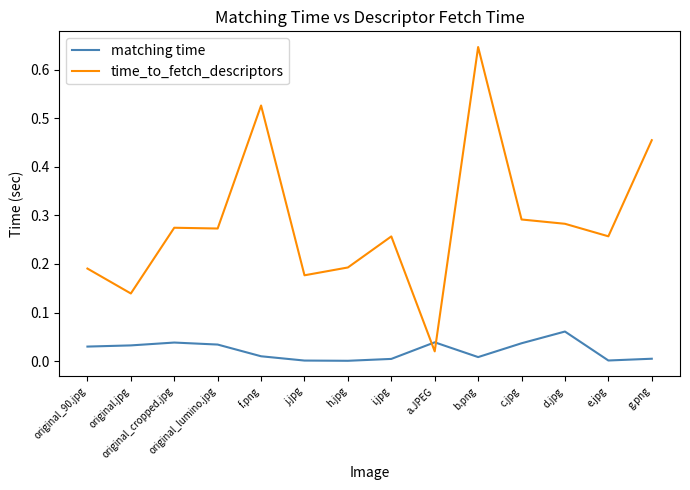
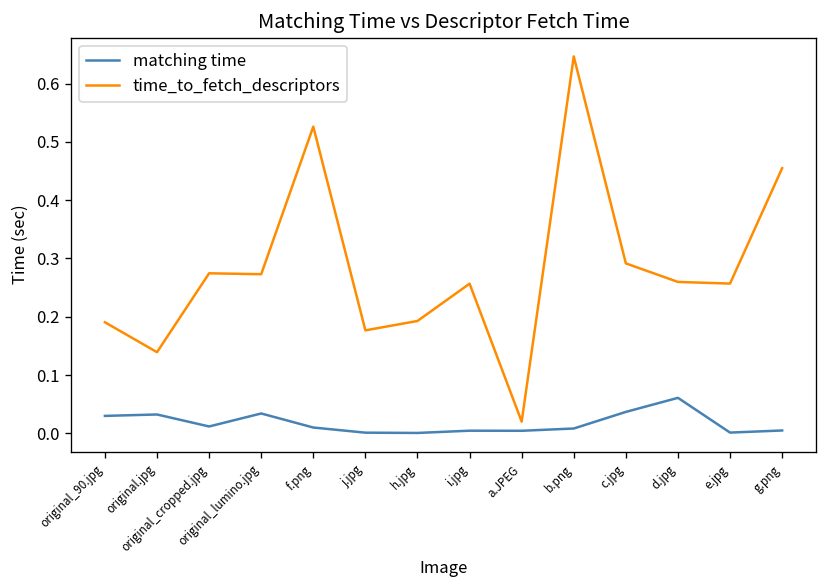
  {
    "matching time": {
      "original_90.jpg": 0.03,
      "original.jpg": 0.03,
-     "original_cropped.jpg": 0.04,
+     "original_cropped.jpg": 0.01,
      "original_lumino.jpg": 0.03,
      "f.png": 0.01,
      "j.jpg": 0.00,
      "h.jpg": 0.00,
      "i.jpg": 0.00,
-     "a.JPEG": 0.04,
+     "a.JPEG": 0.00,
      "b.png": 0.01,
      "c.jpg": 0.04,
      "d.jpg": 0.06,
      "e.jpg": 0.00,
      "g.png": 0.00
    },
    "time_to_fetch_descriptors": {
      "original_90.jpg": 0.19,
      "original.jpg": 0.14,
      "original_cropped.jpg": 0.27,
      "original_lumino.jpg": 0.27,
      "f.png": 0.53,
      "j.jpg": 0.18,
      "h.jpg": 0.19,
      "i.jpg": 0.26,
      "a.JPEG": 0.02,
      "b.png": 0.65,
      "c.jpg": 0.29,
-     "d.jpg": 0.28,
+     "d.jpg": 0.26,
      "e.jpg": 0.26,
      "g.png": 0.45
    }
  }
